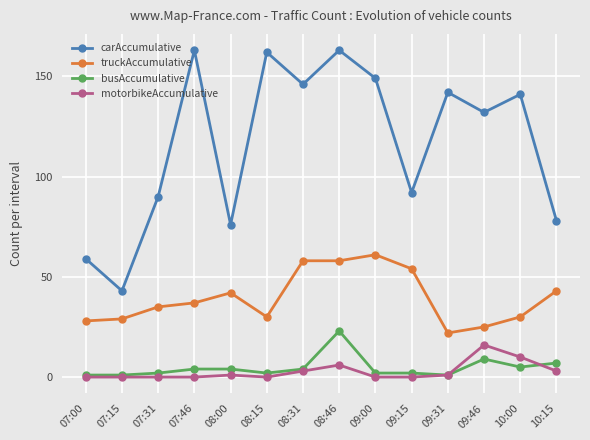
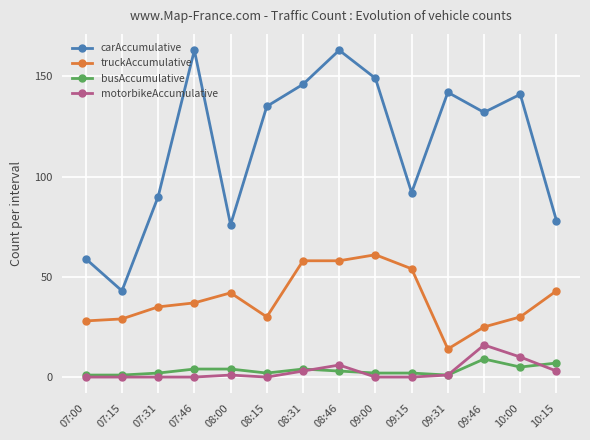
  {
    "carAccumulative": {
      "07:00": 59,
      "07:15": 43,
      "07:31": 90,
      "07:46": 163,
      "08:00": 76,
-     "08:15": 162,
+     "08:15": 135,
      "08:31": 146,
      "08:46": 163,
      "09:00": 149,
      "09:15": 92,
      "09:31": 142,
      "09:46": 132,
      "10:00": 141,
      "10:15": 78
    },
    "truckAccumulative": {
      "07:00": 28,
      "07:15": 29,
      "07:31": 35,
      "07:46": 37,
      "08:00": 42,
      "08:15": 30,
      "08:31": 58,
      "08:46": 58,
      "09:00": 61,
      "09:15": 54,
-     "09:31": 22,
+     "09:31": 14,
      "09:46": 25,
      "10:00": 30,
      "10:15": 43
    },
    "busAccumulative": {
      "07:31": 2,
      "07:46": 4,
      "08:00": 4,
      "08:15": 2,
-     "08:46": 23,
+     "08:46": 3,
      "09:00": 2,
      "09:15": 2,
      "09:46": 9,
      "10:00": 5,
      "10:15": 7
    },
    "motorbikeAccumulative": {
      "07:31": 0,
      "07:46": 0,
      "08:00": 1,
      "08:15": 0,
      "08:46": 6,
      "09:00": 0,
      "09:15": 0,
      "09:46": 16,
      "10:00": 10,
      "10:15": 3
    }
  }
